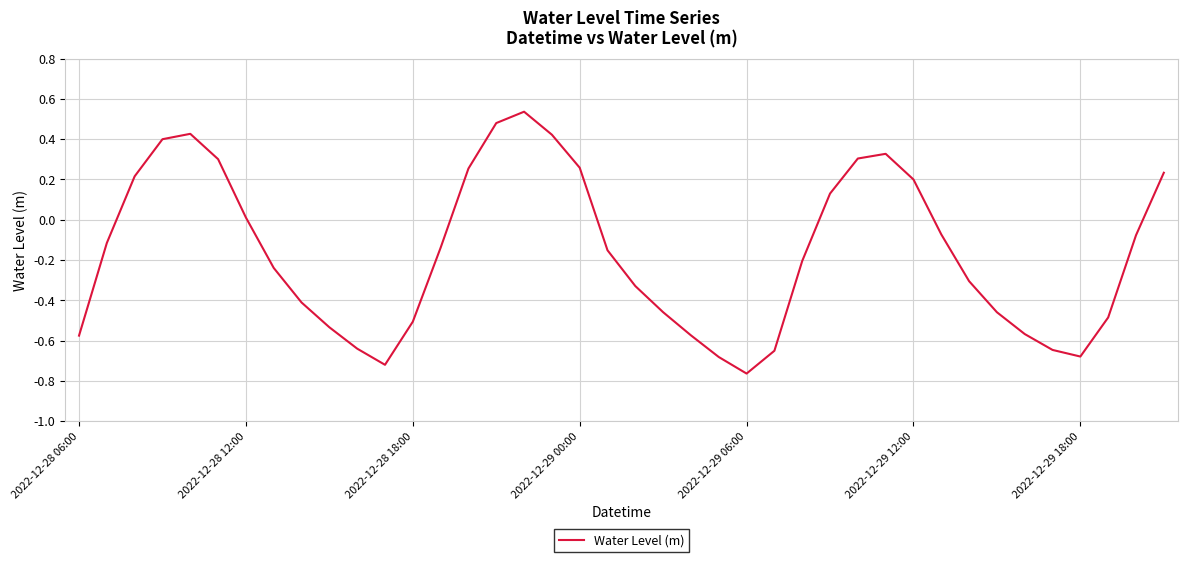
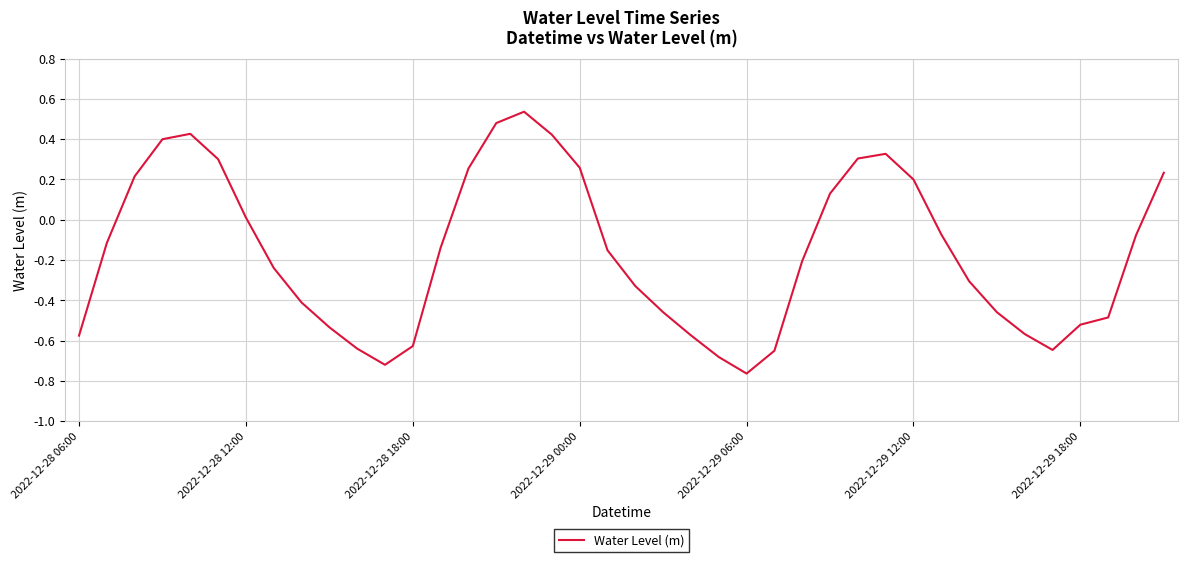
  {
    "2022-12-28 06:00": -0.58,
    "2022-12-28 12:00": 0.01,
-   "2022-12-28 18:00": -0.51,
+   "2022-12-28 18:00": -0.63,
    "2022-12-29 00:00": 0.26,
    "2022-12-29 06:00": -0.76,
    "2022-12-29 12:00": 0.20,
-   "2022-12-29 18:00": -0.68
+   "2022-12-29 18:00": -0.52
  }
